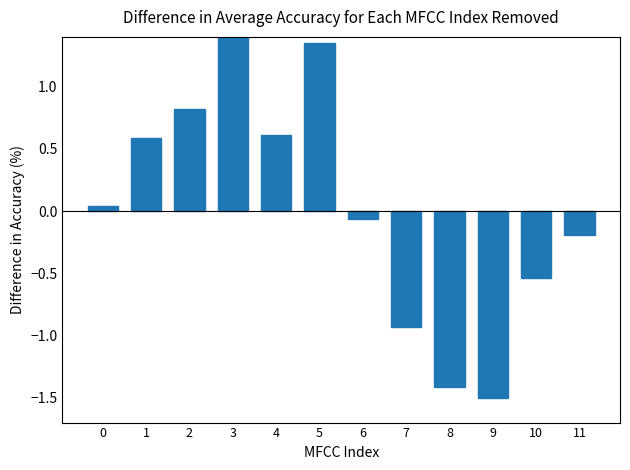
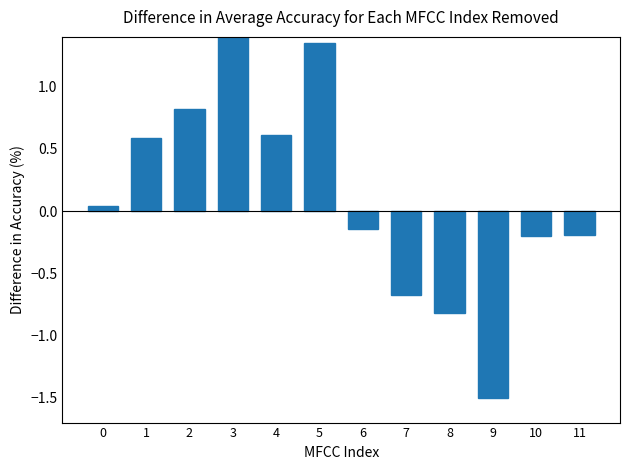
  {
    "0": 0.04,
    "1": 0.59,
    "2": 0.82,
    "4": 0.61,
    "5": 1.35,
-   "6": -0.06,
-   "7": -0.93,
-   "8": -1.41,
+   "6": -0.14,
+   "7": -0.68,
+   "8": -0.82,
    "9": -1.50,
-   "10": -0.53,
+   "10": -0.20,
    "11": -0.19
  }
